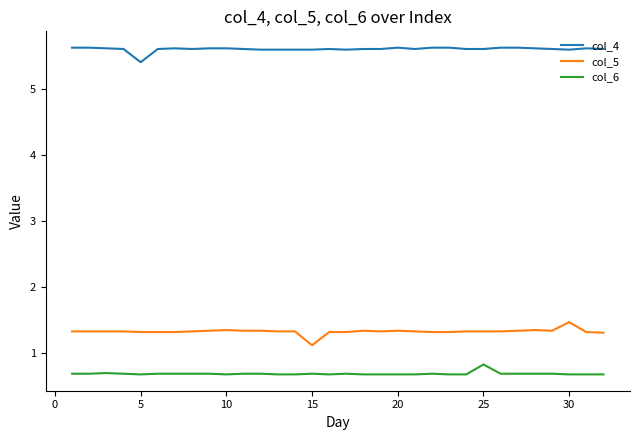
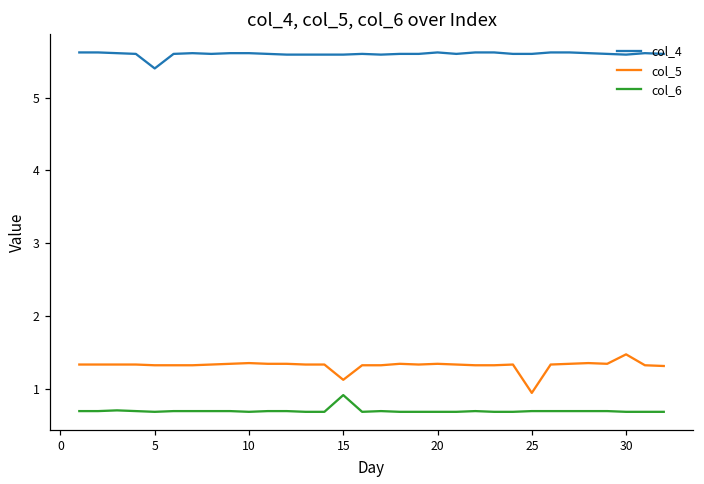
  {
    "col_4": {
      "5": 5.4,
      "10": 5.6,
      "15": 5.6,
      "20": 5.6,
      "25": 5.6,
      "30": 5.6
    },
    "col_5": {
      "5": 1.3,
      "10": 1.4,
      "15": 1.1,
      "20": 1.3,
-     "25": 1.3,
+     "25": 0.9,
      "30": 1.5
    },
    "col_6": {
      "5": 0.7,
      "10": 0.7,
-     "15": 0.7,
+     "15": 0.9,
      "20": 0.7,
-     "25": 0.8,
+     "25": 0.7,
      "30": 0.7
    }
  }
